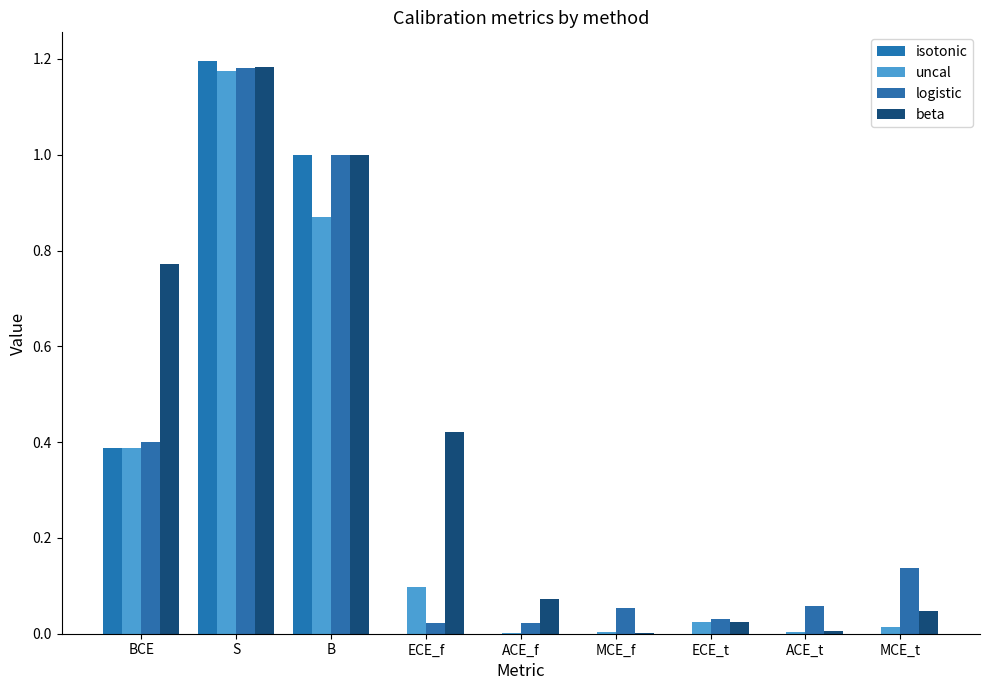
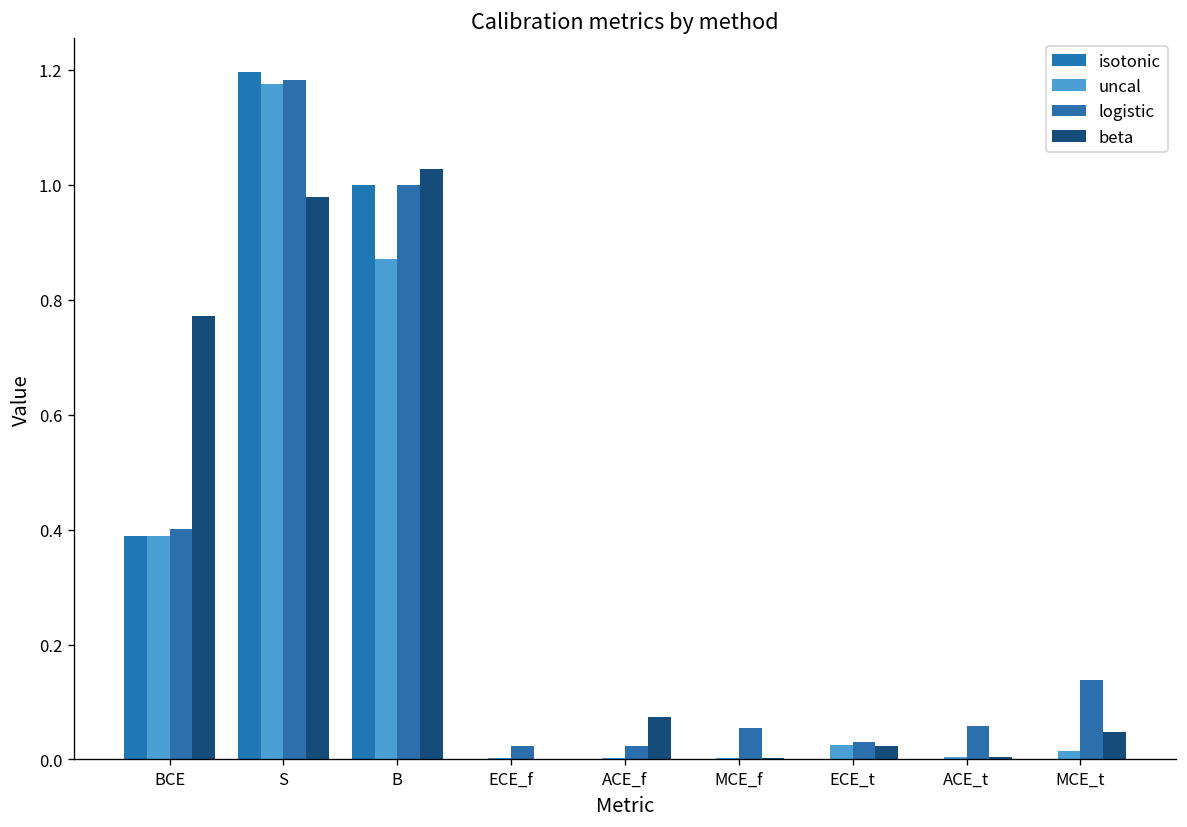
  {
    "uncal": {
      "BCE": 0.39,
      "S": 1.17,
      "B": 0.87,
-     "ECE_f": 0.10,
+     "ECE_f": 0.00,
      "ECE_t": 0.02,
      "MCE_t": 0.01
    },
    "beta": {
      "BCE": 0.77,
-     "S": 1.18,
-     "B": 1.00,
-     "ECE_f": 0.42,
+     "S": 0.98,
+     "B": 1.03,
+     "ECE_f": 0.00,
      "ACE_f": 0.07,
      "ECE_t": 0.02,
      "MCE_t": 0.05
    }
  }
